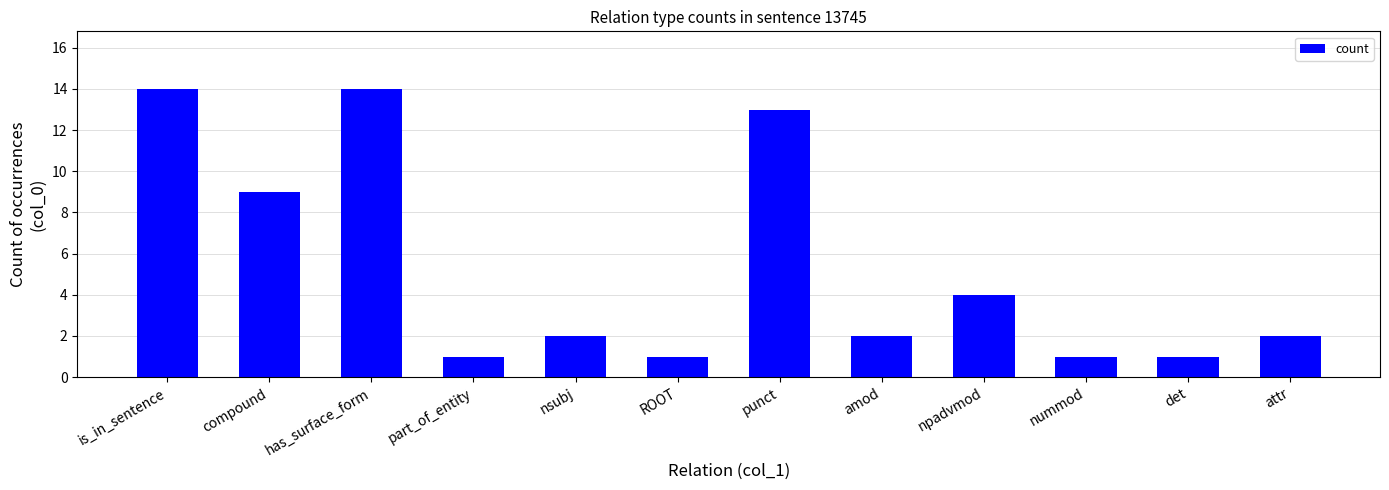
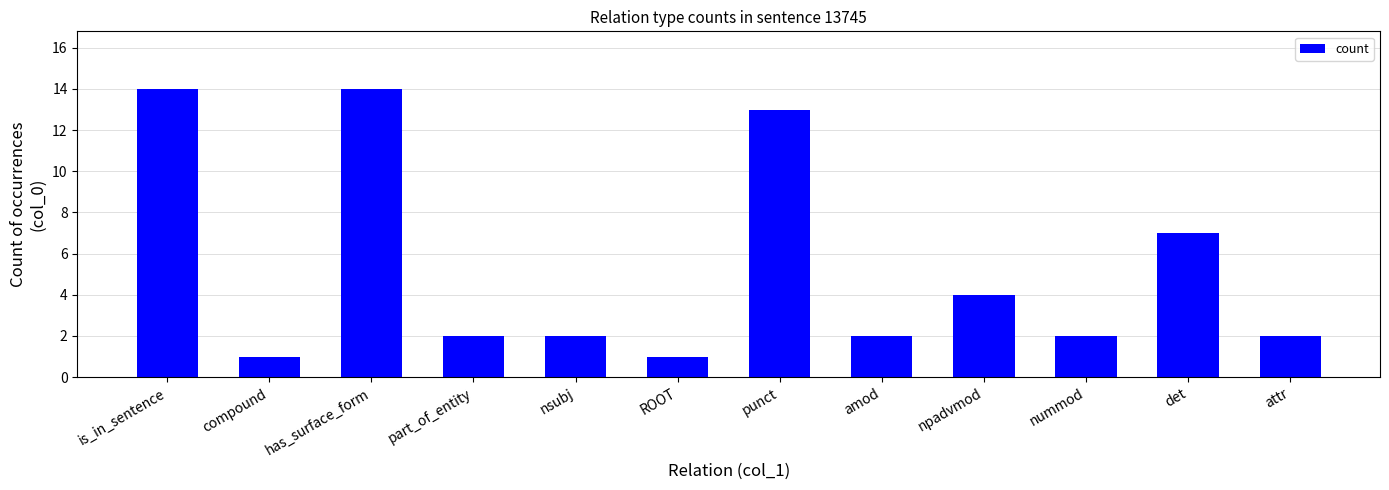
  {
    "is_in_sentence": 14,
-   "compound": 9,
+   "compound": 1,
    "has_surface_form": 14,
-   "part_of_entity": 1,
+   "part_of_entity": 2,
    "nsubj": 2,
    "ROOT": 1,
    "punct": 13,
    "amod": 2,
    "npadvmod": 4,
-   "nummod": 1,
-   "det": 1,
+   "nummod": 2,
+   "det": 7,
    "attr": 2
  }
